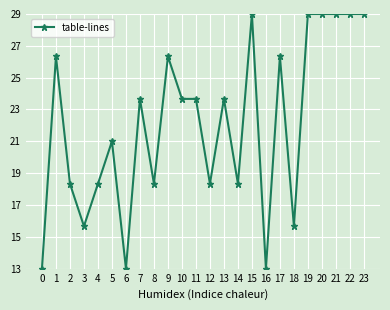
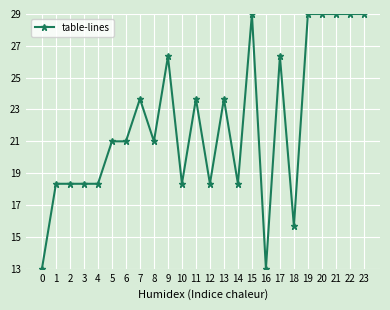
  {
    "0": 13.0,
-   "1": 26.3,
+   "1": 18.3,
    "2": 18.3,
-   "3": 15.7,
+   "3": 18.3,
    "4": 18.3,
    "5": 21.0,
-   "6": 13.0,
+   "6": 21.0,
    "7": 23.7,
-   "8": 18.3,
+   "8": 21.0,
    "9": 26.3,
-   "10": 23.7,
+   "10": 18.3,
    "11": 23.7,
    "12": 18.3,
    "13": 23.7,
    "14": 18.3,
    "15": 29.0,
    "16": 13.0,
    "17": 26.3,
    "18": 15.7,
    "19": 29.0,
    "20": 29.0,
    "21": 29.0,
    "22": 29.0,
    "23": 29.0
  }
